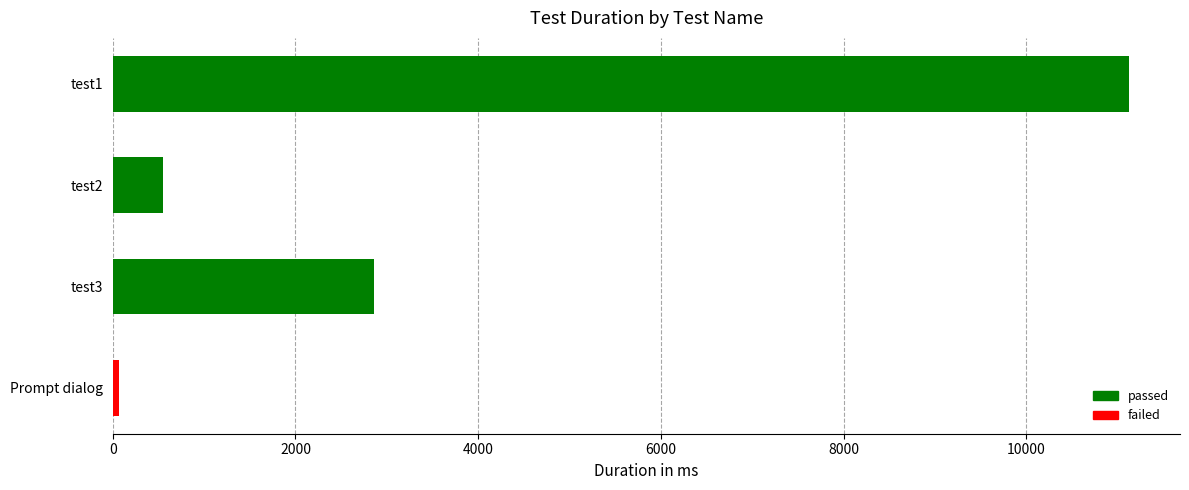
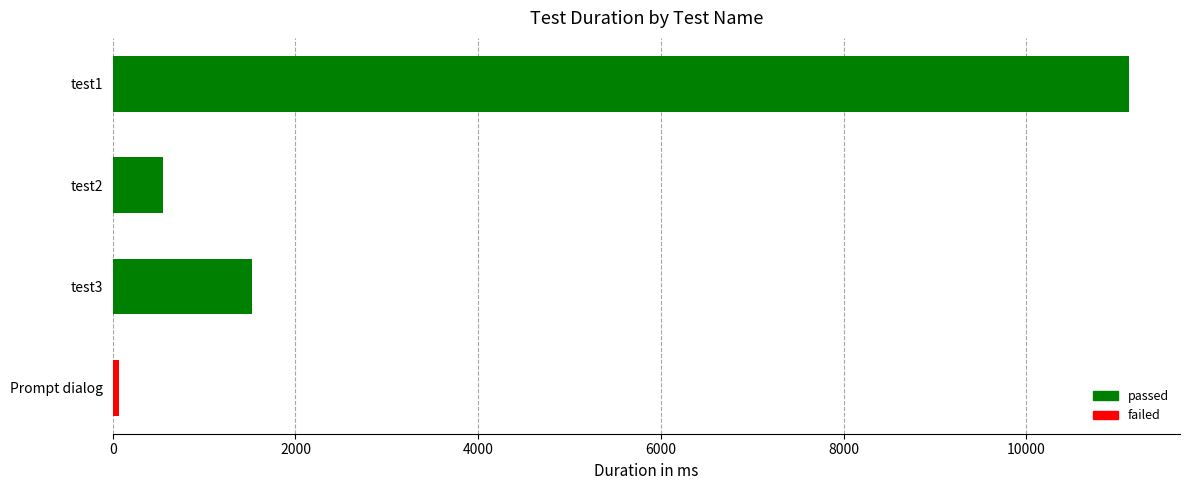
  {
    "test1": 11100,
    "test2": 600,
-   "test3": 2900,
+   "test3": 1500,
    "Prompt dialog": 100
  }
